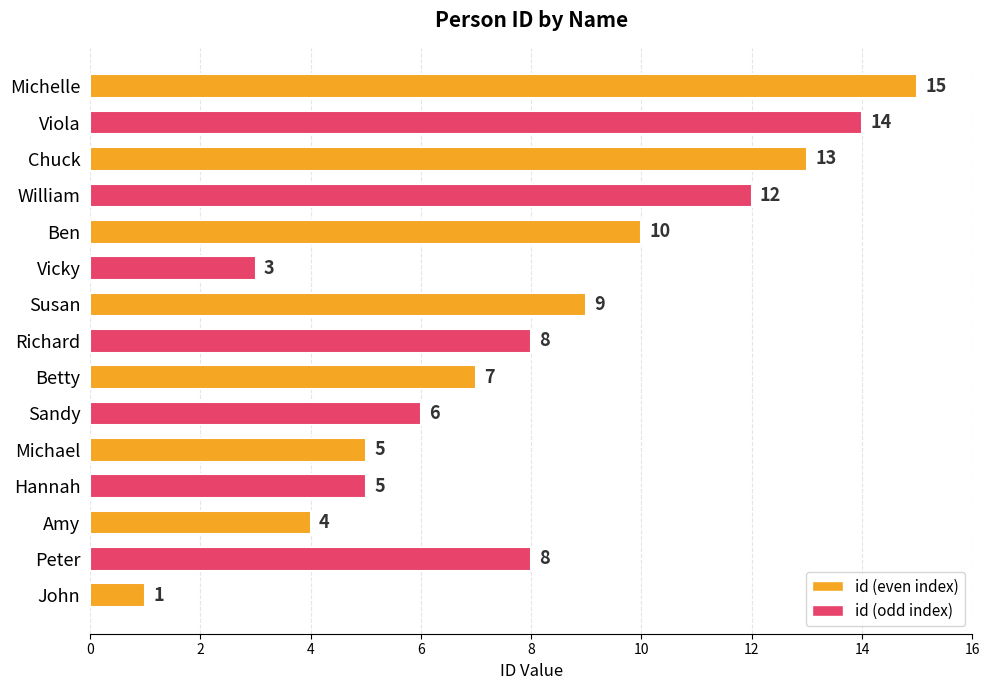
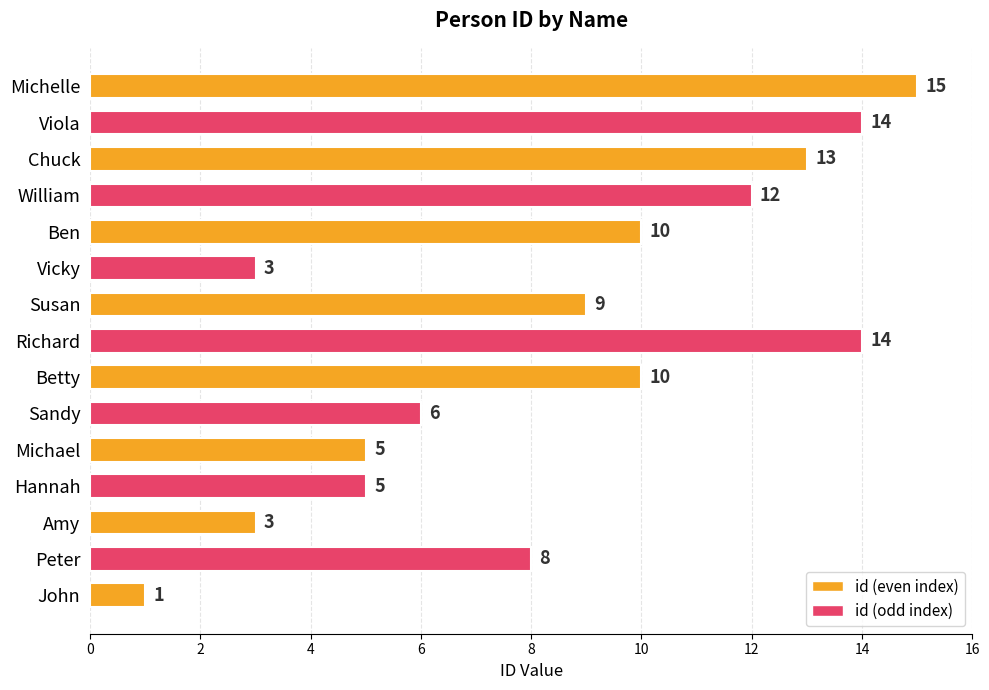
  {
    "Michelle": 15,
    "Viola": 14,
    "Chuck": 13,
    "William": 12,
    "Ben": 10,
    "Vicky": 3,
    "Susan": 9,
-   "Richard": 8,
-   "Betty": 7,
+   "Richard": 14,
+   "Betty": 10,
    "Sandy": 6,
    "Michael": 5,
    "Hannah": 5,
-   "Amy": 4,
+   "Amy": 3,
    "Peter": 8,
    "John": 1
  }
